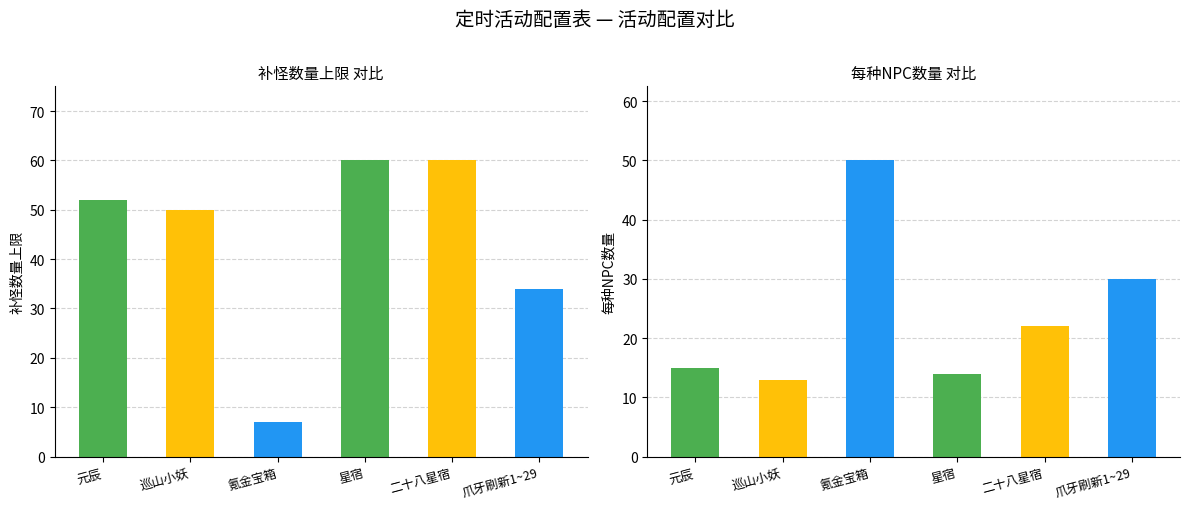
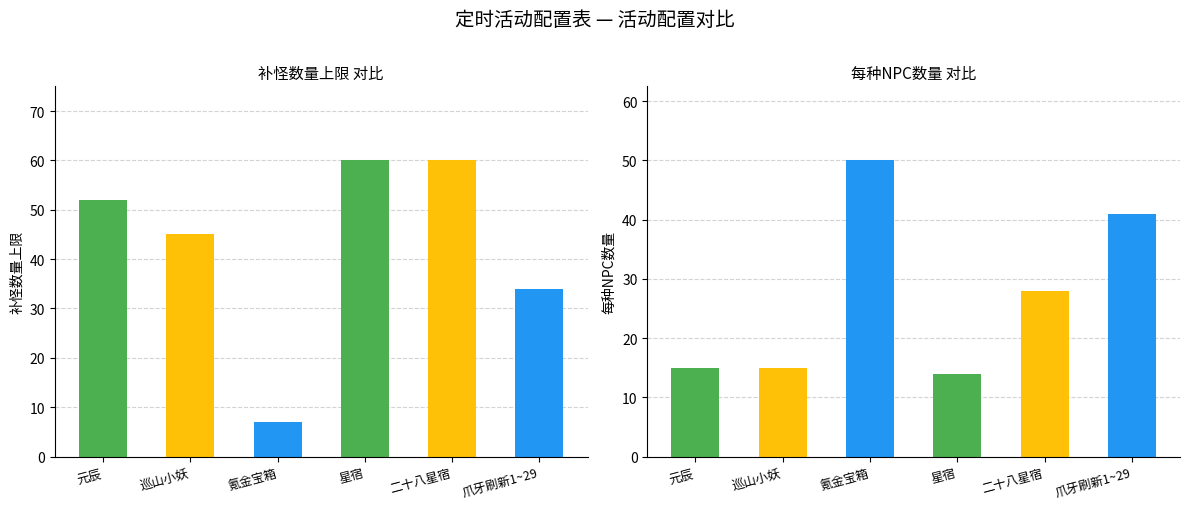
  {
    "补怪数量上限 对比": {
      "元辰": 52,
-     "巡山小妖": 50,
+     "巡山小妖": 45,
      "氪金宝箱": 7,
      "星宿": 60,
      "二十八星宿": 60,
      "爪牙刷新1~29": 34
    },
    "每种NPC数量 对比": {
      "元辰": 15,
-     "巡山小妖": 13,
+     "巡山小妖": 15,
      "氪金宝箱": 50,
      "星宿": 14,
-     "二十八星宿": 22,
-     "爪牙刷新1~29": 30
+     "二十八星宿": 28,
+     "爪牙刷新1~29": 41
    }
  }
